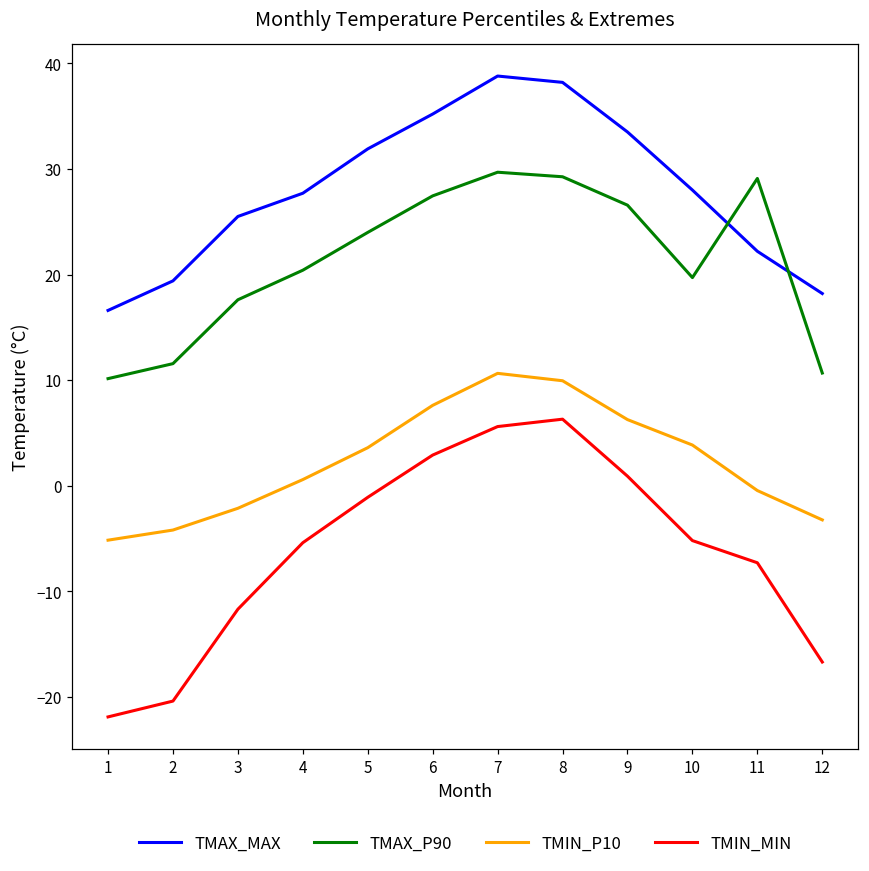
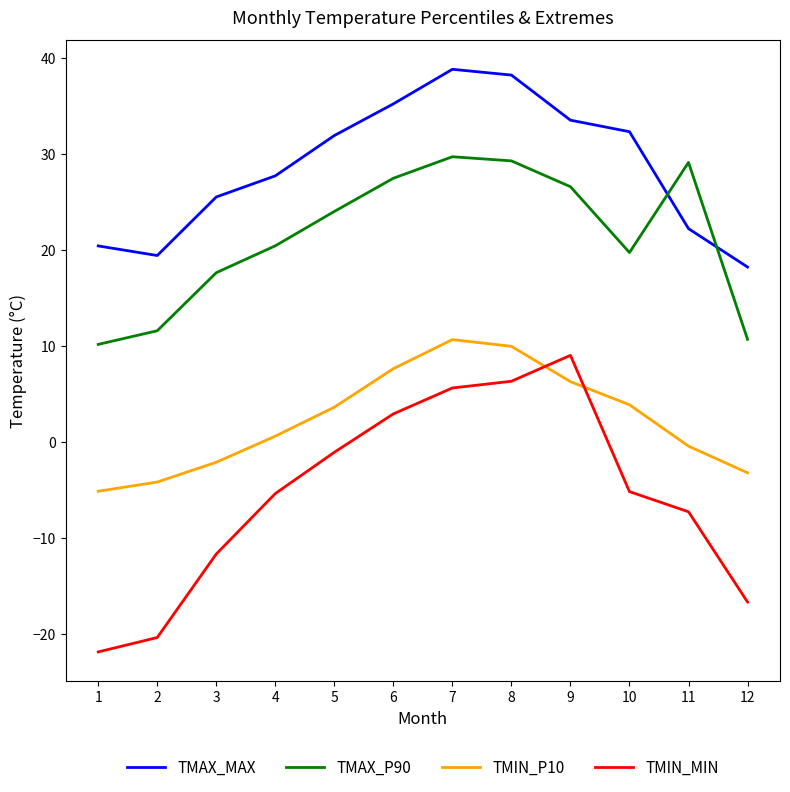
  {
    "TMAX_MAX": {
-     "1": 17,
+     "1": 20,
      "2": 19,
      "3": 26,
      "4": 28,
      "5": 32,
      "6": 35,
      "7": 39,
      "8": 38,
      "9": 34,
-     "10": 28,
+     "10": 32,
      "11": 22,
      "12": 18
    },
    "TMAX_P90": {
      "1": 10,
      "2": 12,
      "3": 18,
      "4": 20,
      "5": 24,
      "6": 27,
      "7": 30,
      "8": 29,
      "9": 27,
      "10": 20,
      "11": 29,
      "12": 11
    },
    "TMIN_P10": {
      "1": -5,
      "2": -4,
      "3": -2,
      "4": 1,
      "5": 4,
      "6": 8,
      "7": 11,
      "8": 10,
      "9": 6,
      "10": 4,
      "11": 0,
      "12": -3
    },
    "TMIN_MIN": {
      "1": -22,
      "2": -20,
      "3": -12,
      "4": -5,
      "5": -1,
      "6": 3,
      "7": 6,
      "8": 6,
-     "9": 1,
+     "9": 9,
      "10": -5,
      "11": -7,
      "12": -17
    }
  }
